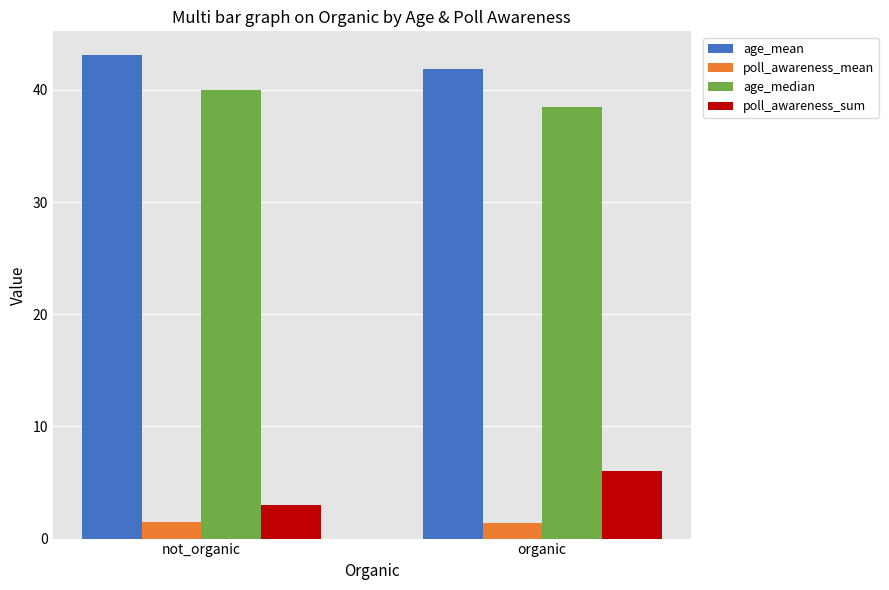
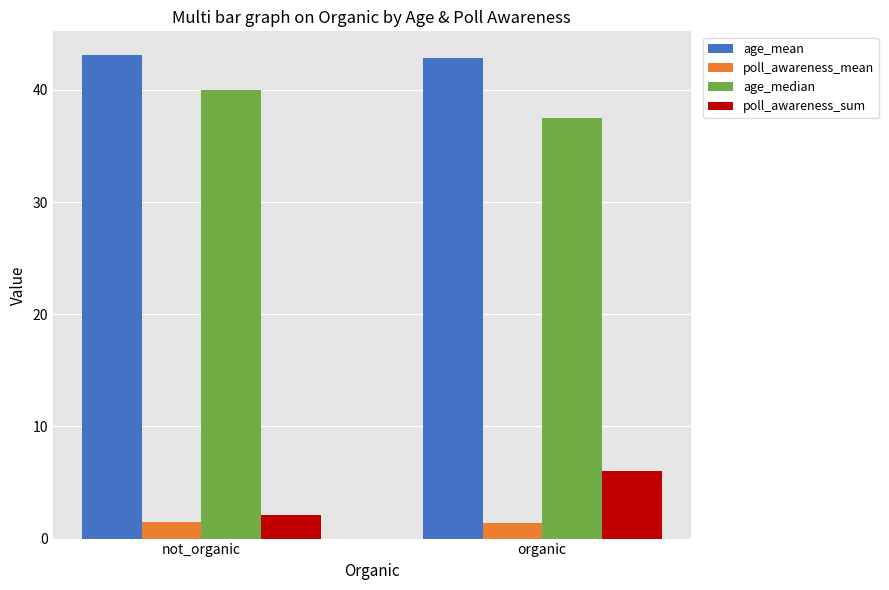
  {
    "age_mean": {
      "not_organic": 43.1,
-     "organic": 41.9
+     "organic": 42.9
    },
    "poll_awareness_mean": {
      "not_organic": 1.5,
      "organic": 1.4
    },
    "age_median": {
      "not_organic": 40.0,
-     "organic": 38.5
+     "organic": 37.5
    },
    "poll_awareness_sum": {
-     "not_organic": 3.0,
+     "not_organic": 2.1,
      "organic": 6.0
    }
  }
